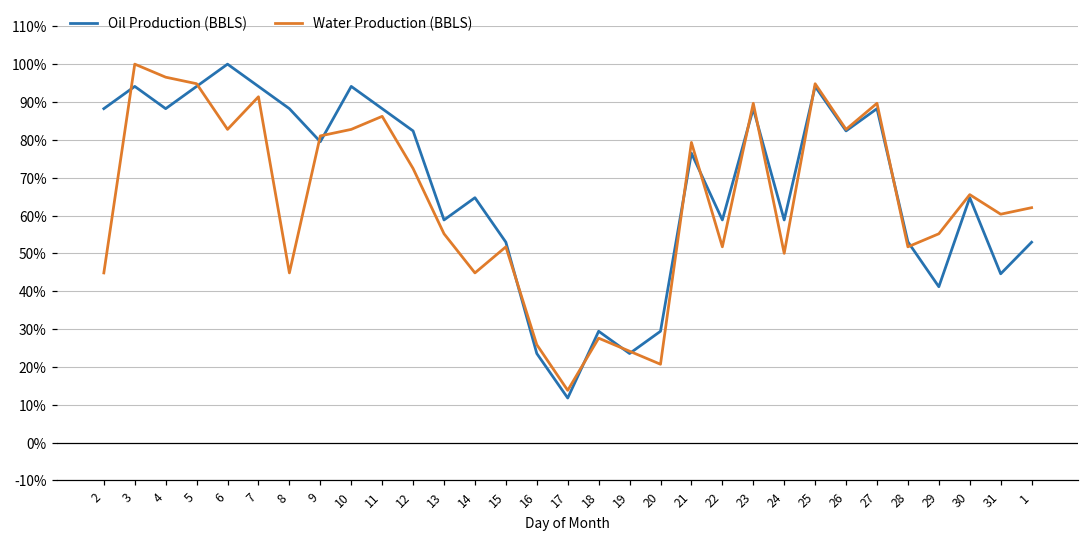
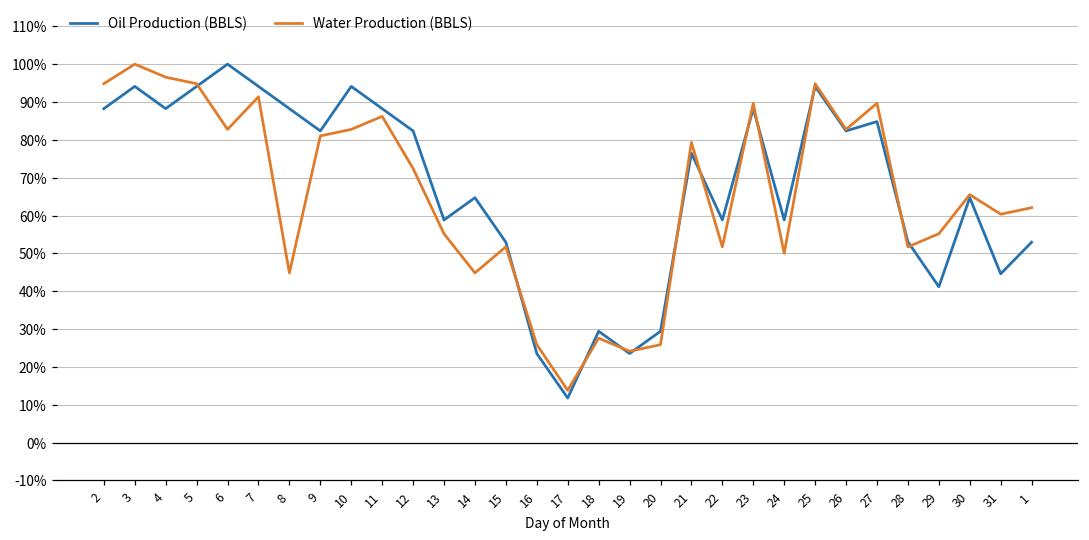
  {
    "Oil Production (BBLS)": {
      "2": "88%",
      "3": "94%",
      "4": "88%",
      "6": "100%",
      "7": "94%",
      "8": "88%",
-     "9": "79%",
+     "9": "82%",
      "10": "94%",
      "11": "88%",
      "12": "82%",
      "13": "59%",
      "14": "65%",
      "15": "53%",
      "16": "24%",
      "17": "12%",
      "18": "29%",
      "20": "29%",
      "21": "76%",
      "22": "59%",
      "23": "88%",
      "24": "59%",
-     "27": "88%",
+     "27": "85%",
      "28": "53%",
      "29": "41%",
      "30": "65%",
      "31": "45%",
      "1": "53%"
    },
    "Water Production (BBLS)": {
-     "2": "45%",
+     "2": "95%",
      "3": "100%",
      "4": "97%",
      "6": "83%",
      "7": "91%",
      "8": "45%",
      "9": "81%",
      "10": "83%",
      "11": "86%",
      "12": "72%",
      "13": "55%",
      "14": "45%",
      "15": "52%",
      "16": "26%",
      "17": "14%",
      "18": "28%",
-     "20": "21%",
+     "20": "26%",
      "21": "79%",
      "22": "52%",
      "23": "90%",
      "24": "50%",
      "27": "90%",
      "28": "52%",
      "29": "55%",
      "30": "66%",
      "31": "60%",
      "1": "62%"
    }
  }
